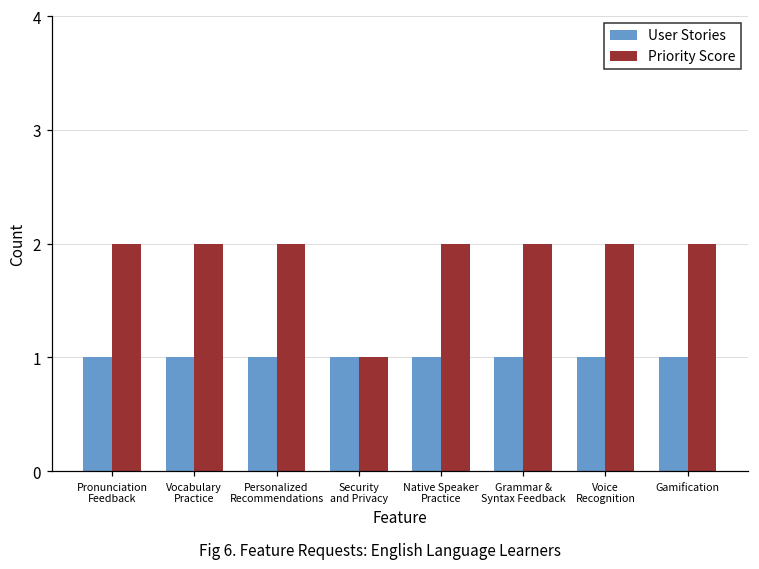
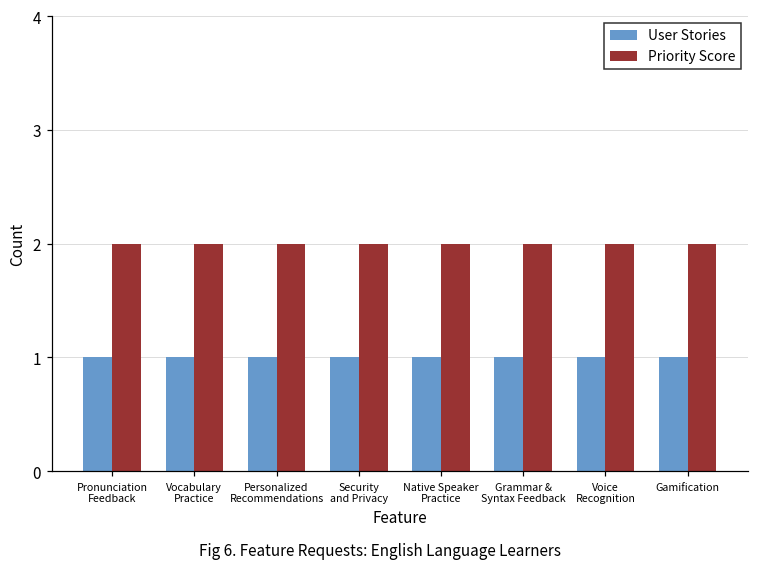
  {
    "User Stories": {
      "Pronunciation Feedback": 1,
      "Vocabulary Practice": 1,
      "Personalized Recommendations": 1,
      "Security and Privacy": 1,
      "Native Speaker Practice": 1,
      "Grammar & Syntax Feedback": 1,
      "Voice Recognition": 1,
      "Gamification": 1
    },
    "Priority Score": {
      "Pronunciation Feedback": 2,
      "Vocabulary Practice": 2,
      "Personalized Recommendations": 2,
-     "Security and Privacy": 1,
+     "Security and Privacy": 2,
      "Native Speaker Practice": 2,
      "Grammar & Syntax Feedback": 2,
      "Voice Recognition": 2,
      "Gamification": 2
    }
  }
